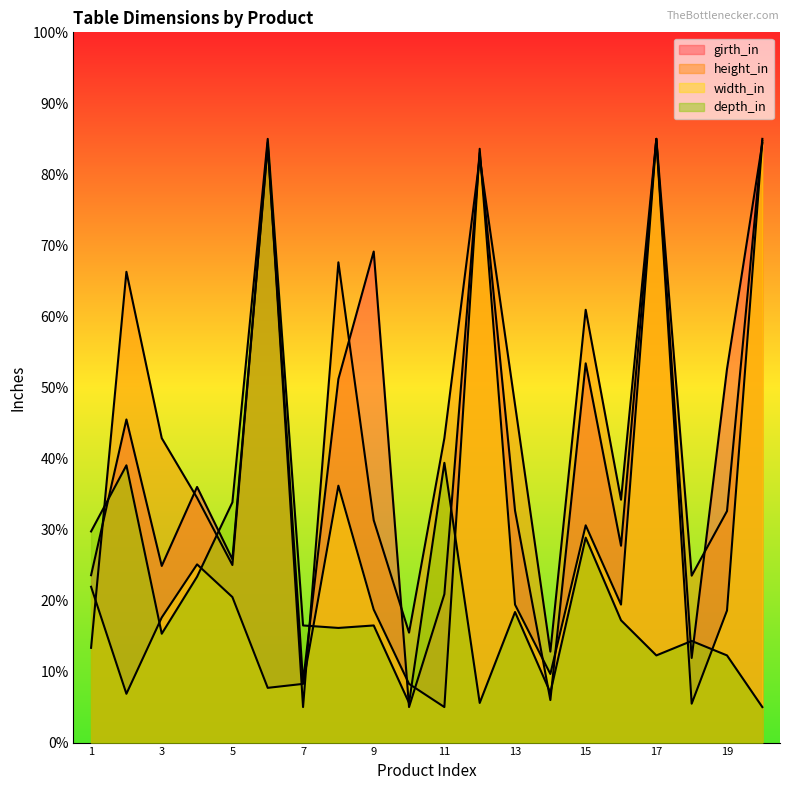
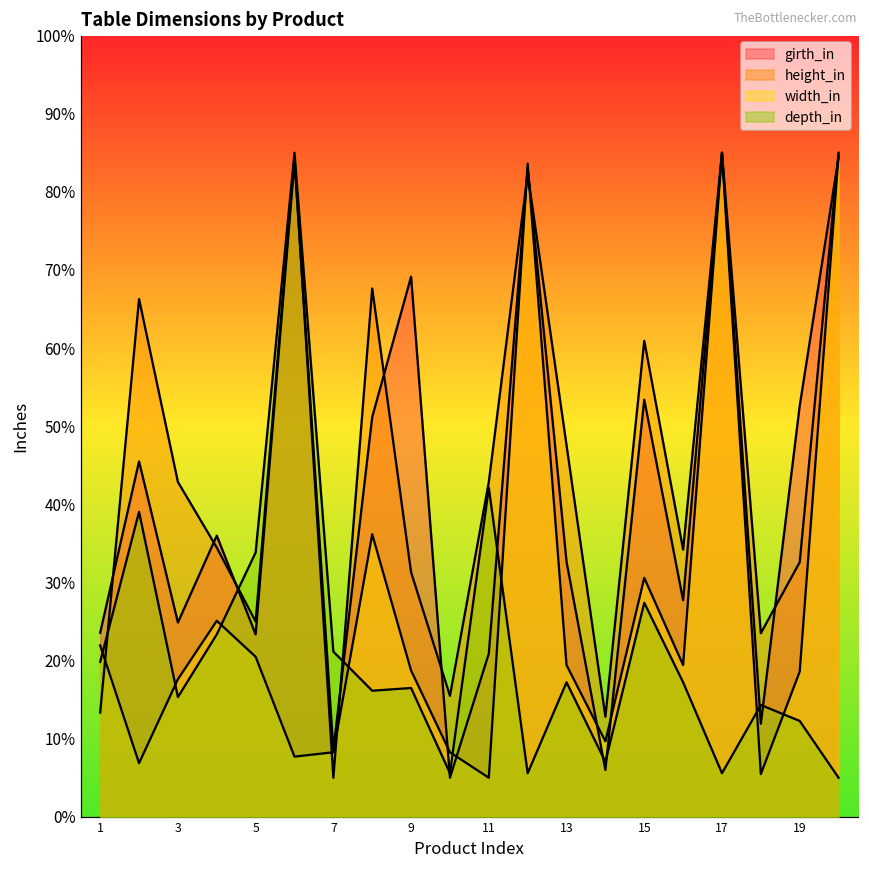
  {
    "girth_in": {
      "1": "24%",
      "3": "25%",
-     "5": "26%",
+     "5": "23%",
      "9": "69%",
      "11": "21%",
      "13": "33%",
      "15": "53%",
      "19": "53%"
    },
    "depth_in": {
-     "1": "30%",
+     "1": "20%",
      "3": "15%",
      "5": "34%",
-     "7": "16%",
+     "7": "21%",
      "9": "16%",
-     "11": "39%",
-     "13": "18%",
-     "15": "29%",
-     "17": "12%",
+     "11": "42%",
+     "13": "17%",
+     "15": "27%",
+     "17": "6%",
      "19": "12%"
    }
  }
